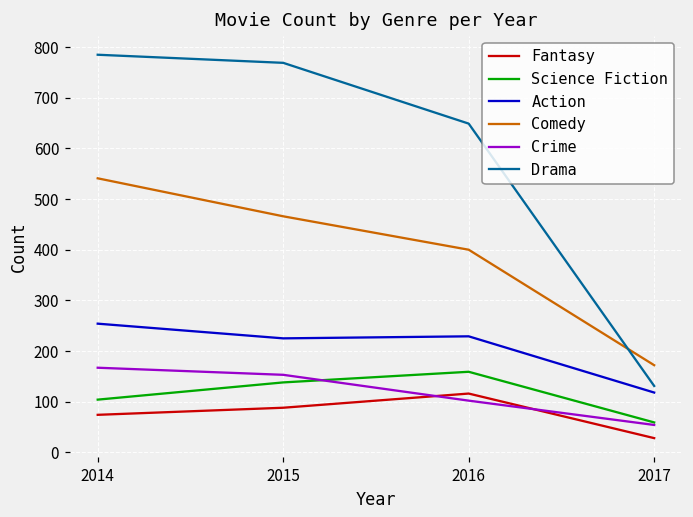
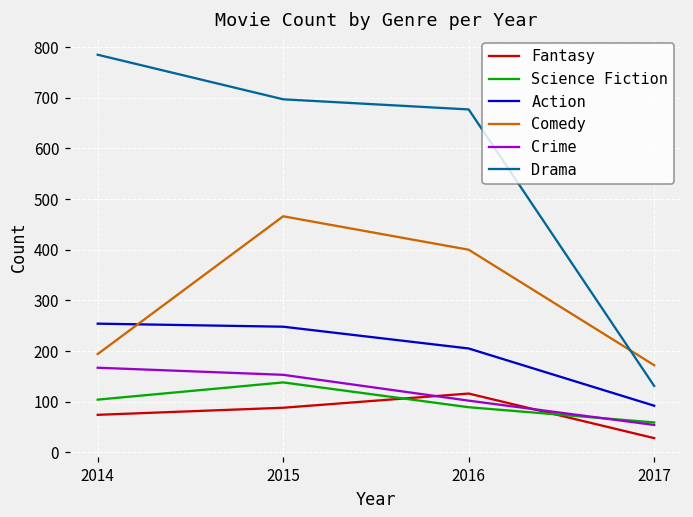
  {
    "Fantasy": {
      "2014": 70,
      "2015": 90,
      "2016": 120,
      "2017": 30
    },
    "Science Fiction": {
      "2014": 100,
      "2015": 140,
-     "2016": 160
+     "2016": 90
    },
    "Action": {
      "2014": 250,
-     "2015": 230,
-     "2016": 230,
-     "2017": 120
+     "2015": 250,
+     "2016": 210,
+     "2017": 90
    },
    "Comedy": {
-     "2014": 540,
+     "2014": 190,
      "2015": 470,
      "2016": 400,
      "2017": 170
    },
    "Crime": {
      "2014": 170,
      "2015": 150,
      "2016": 100
    },
    "Drama": {
      "2014": 790,
-     "2015": 770,
-     "2016": 650,
+     "2015": 700,
+     "2016": 680,
      "2017": 130
    }
  }
